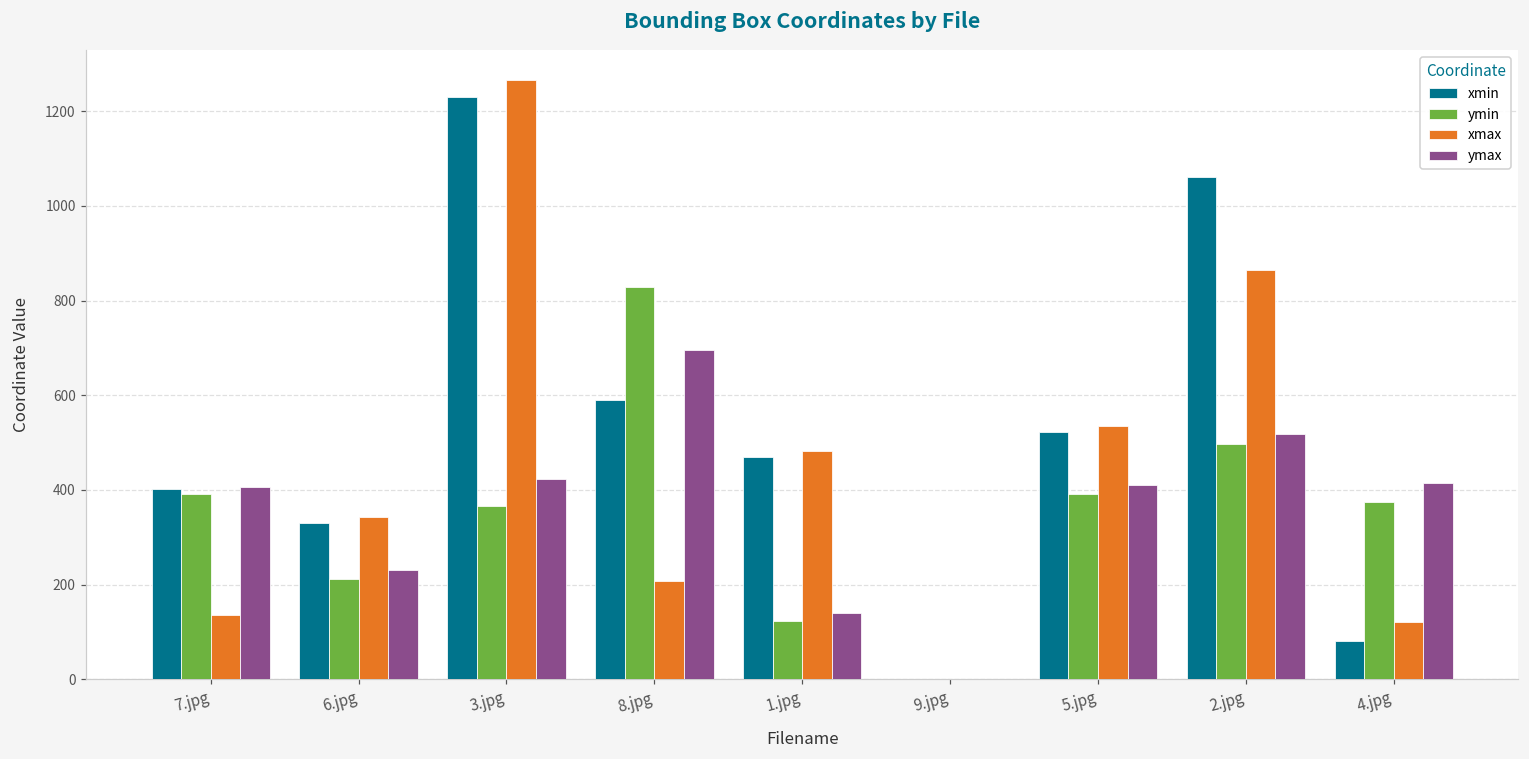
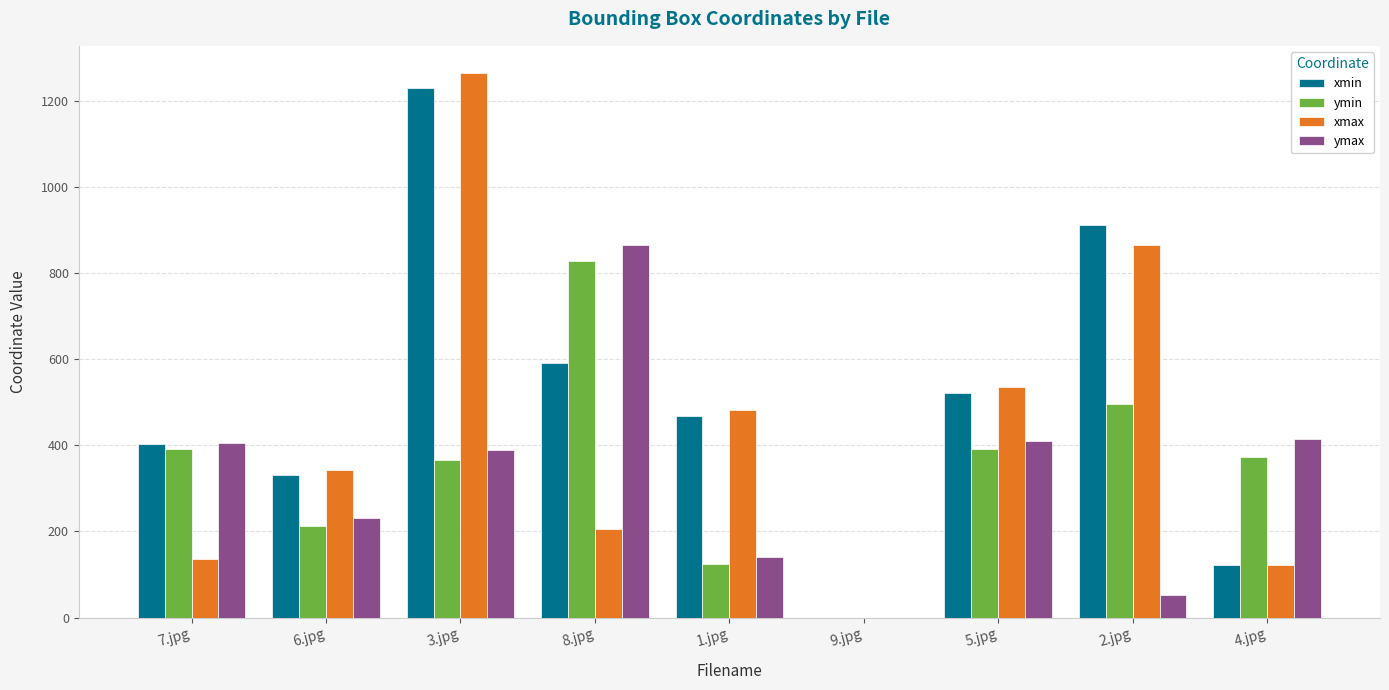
  {
    "xmin": {
      "7.jpg": 400,
      "6.jpg": 330,
      "3.jpg": 1230,
      "8.jpg": 590,
      "1.jpg": 470,
      "9.jpg": 0,
      "5.jpg": 520,
-     "2.jpg": 1060,
-     "4.jpg": 80
+     "2.jpg": 910,
+     "4.jpg": 120
    },
    "ymin": {
      "7.jpg": 390,
      "6.jpg": 210,
      "3.jpg": 370,
      "8.jpg": 830,
      "1.jpg": 120,
      "9.jpg": 0,
      "5.jpg": 390,
      "2.jpg": 500,
      "4.jpg": 370
    },
    "xmax": {
      "7.jpg": 140,
      "6.jpg": 340,
      "3.jpg": 1270,
      "8.jpg": 210,
      "1.jpg": 480,
      "9.jpg": 0,
      "5.jpg": 540,
      "2.jpg": 870,
      "4.jpg": 120
    },
    "ymax": {
      "7.jpg": 410,
      "6.jpg": 230,
-     "3.jpg": 420,
-     "8.jpg": 700,
+     "3.jpg": 390,
+     "8.jpg": 860,
      "1.jpg": 140,
      "9.jpg": 0,
      "5.jpg": 410,
-     "2.jpg": 520,
+     "2.jpg": 50,
      "4.jpg": 420
    }
  }
